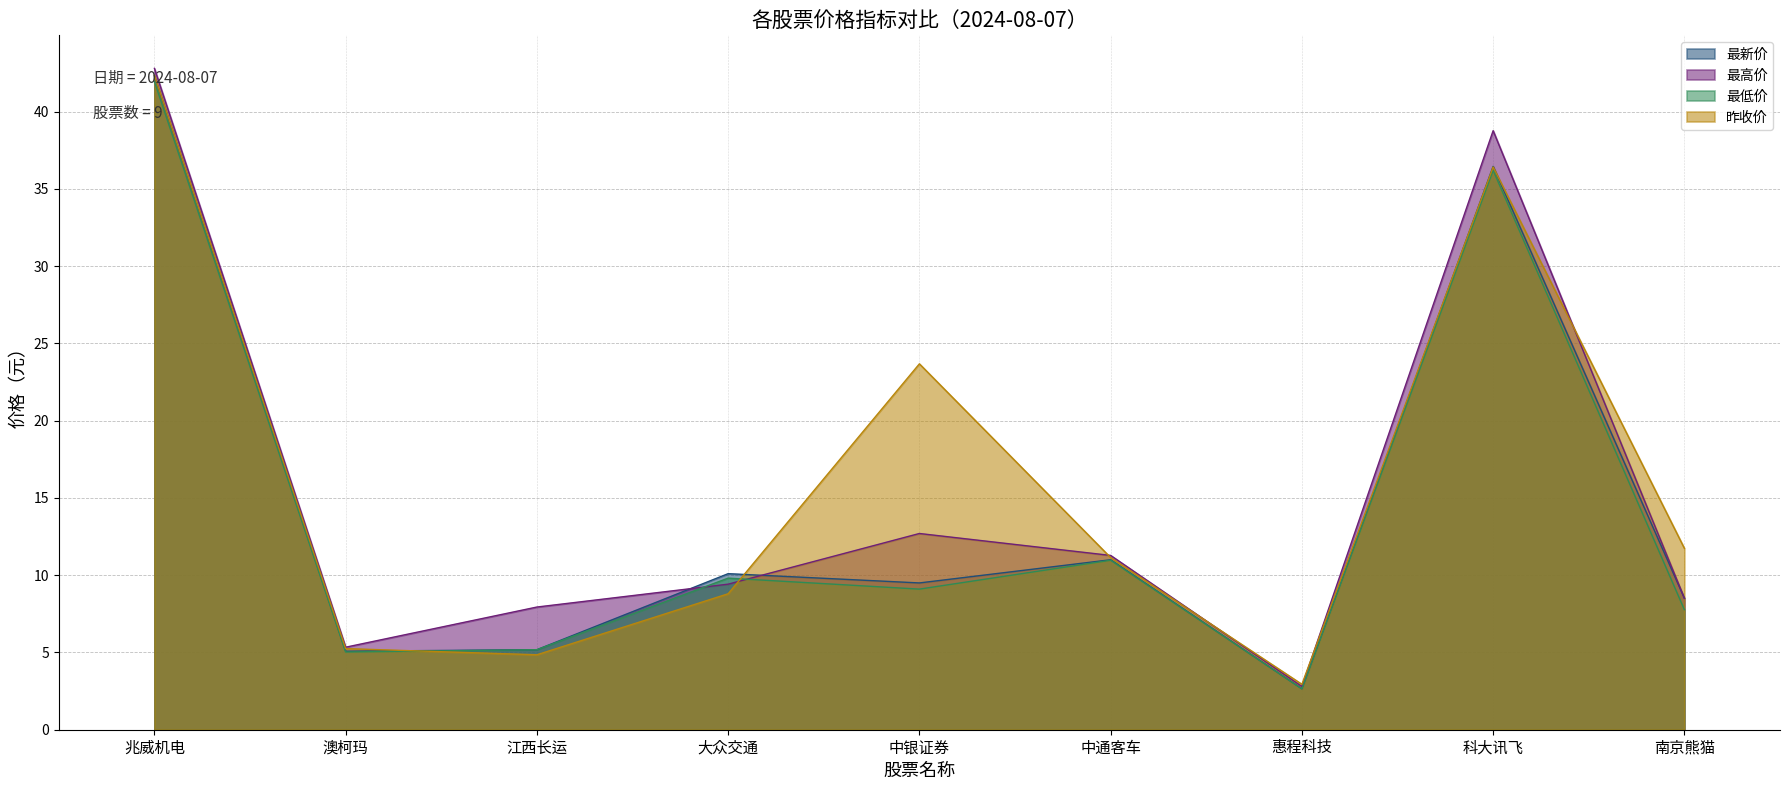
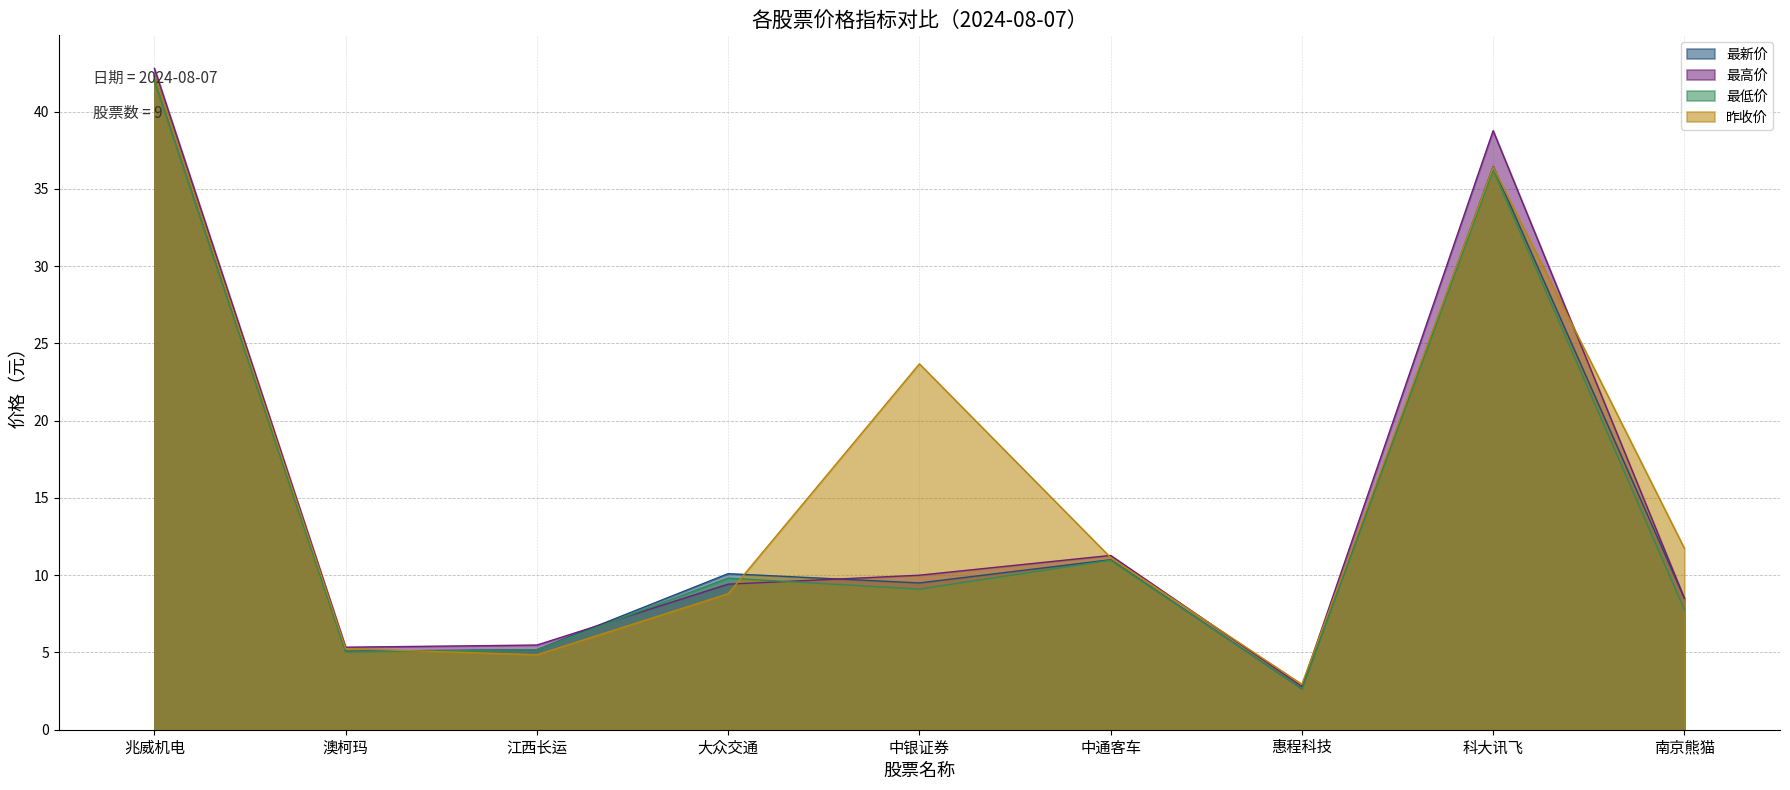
  {
    "最高价": {
      "兆威机电": 42.8,
-     "江西长运": 7.9,
+     "江西长运": 5.5,
      "大众交通": 9.4,
-     "中银证券": 12.7,
+     "中银证券": 10.0,
      "科大讯飞": 38.8
    },
    "昨收价": {
      "江西长运": 4.9,
      "大众交通": 8.8,
      "中银证券": 23.7,
      "南京熊猫": 11.7
    }
  }
